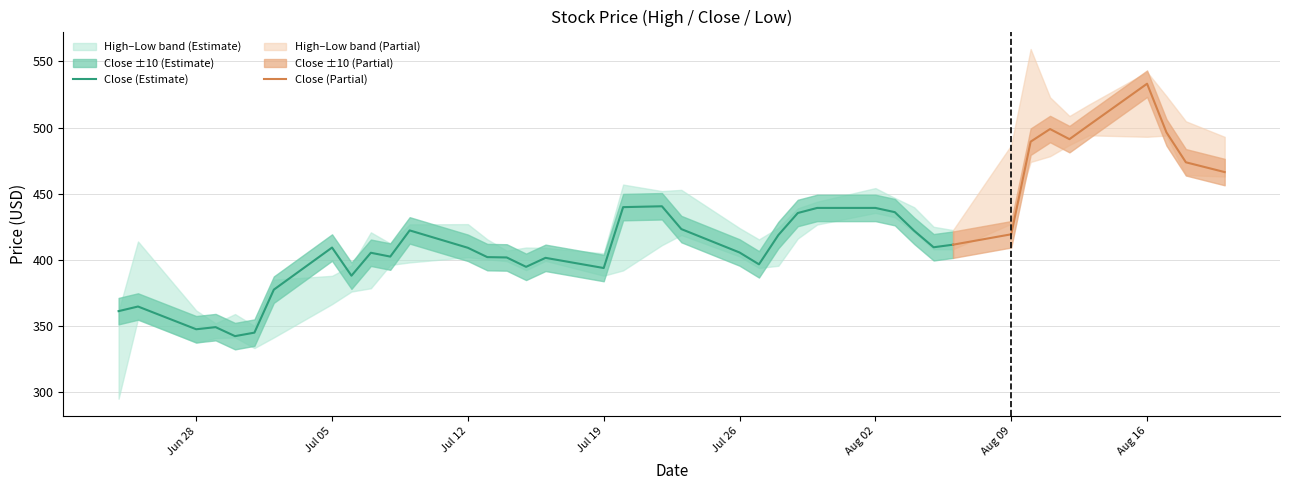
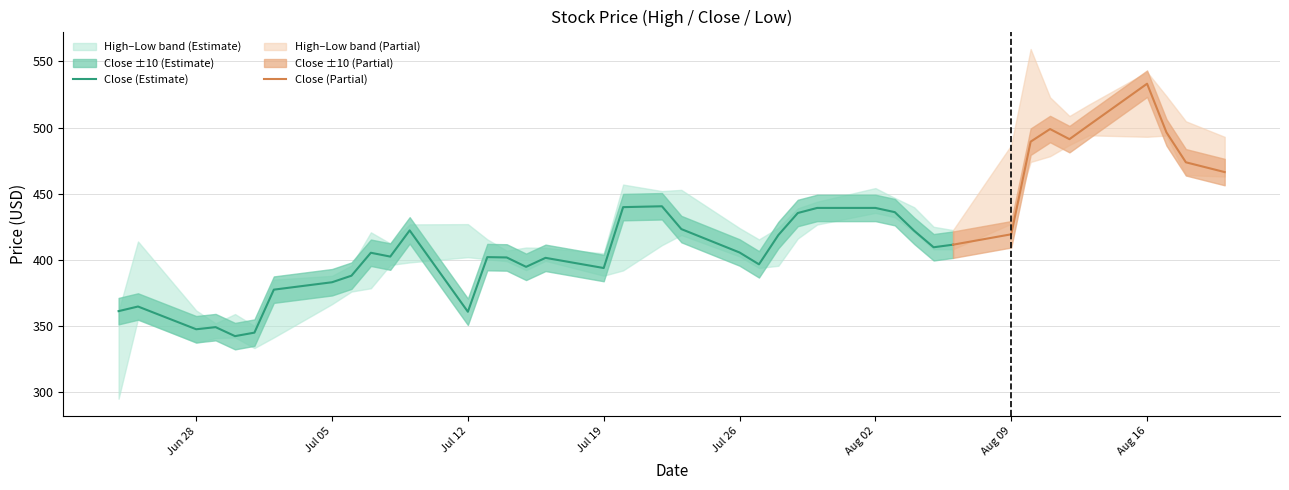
  {
    "Close (Estimate)": {
      "Jun 28": 348,
-     "Jul 05": 409,
-     "Jul 12": 409,
+     "Jul 05": 383,
+     "Jul 12": 361,
      "Jul 19": 394,
      "Jul 26": 406,
      "Aug 02": 439
    },
    "Close (Partial)": {
      "Aug 09": 419,
      "Aug 16": 533
    }
  }
